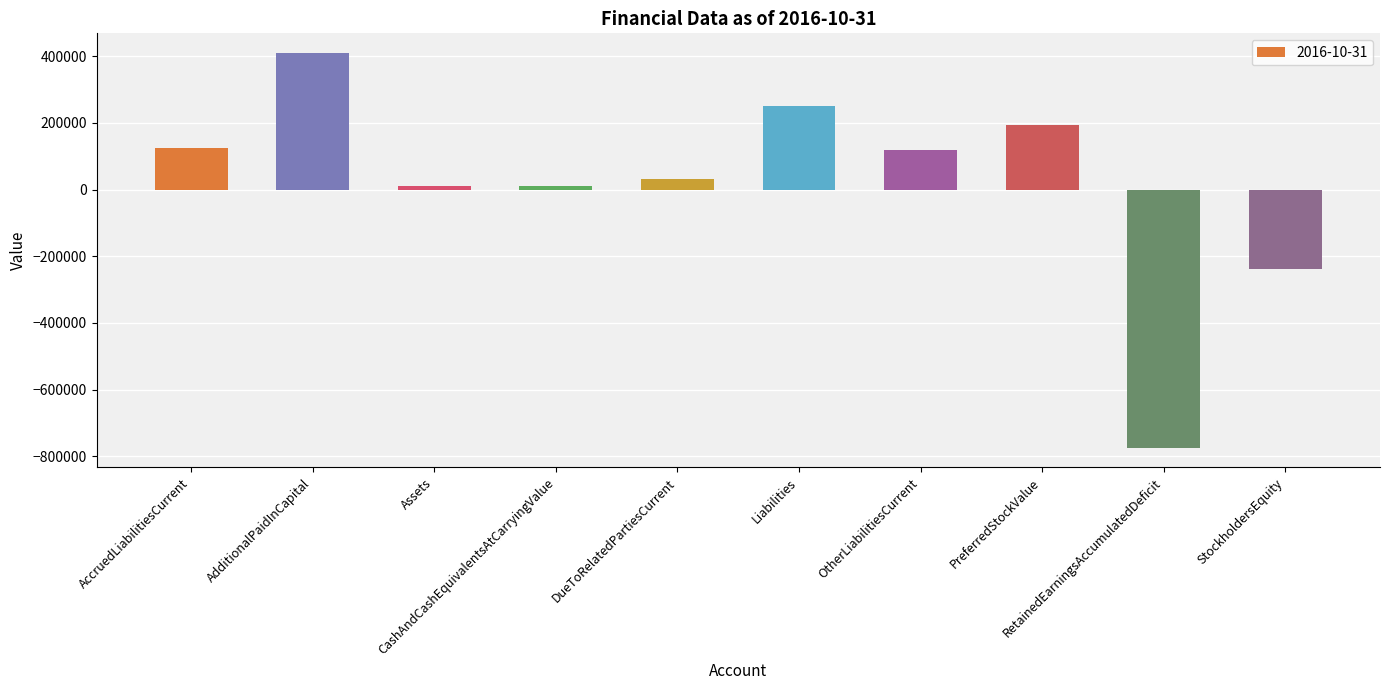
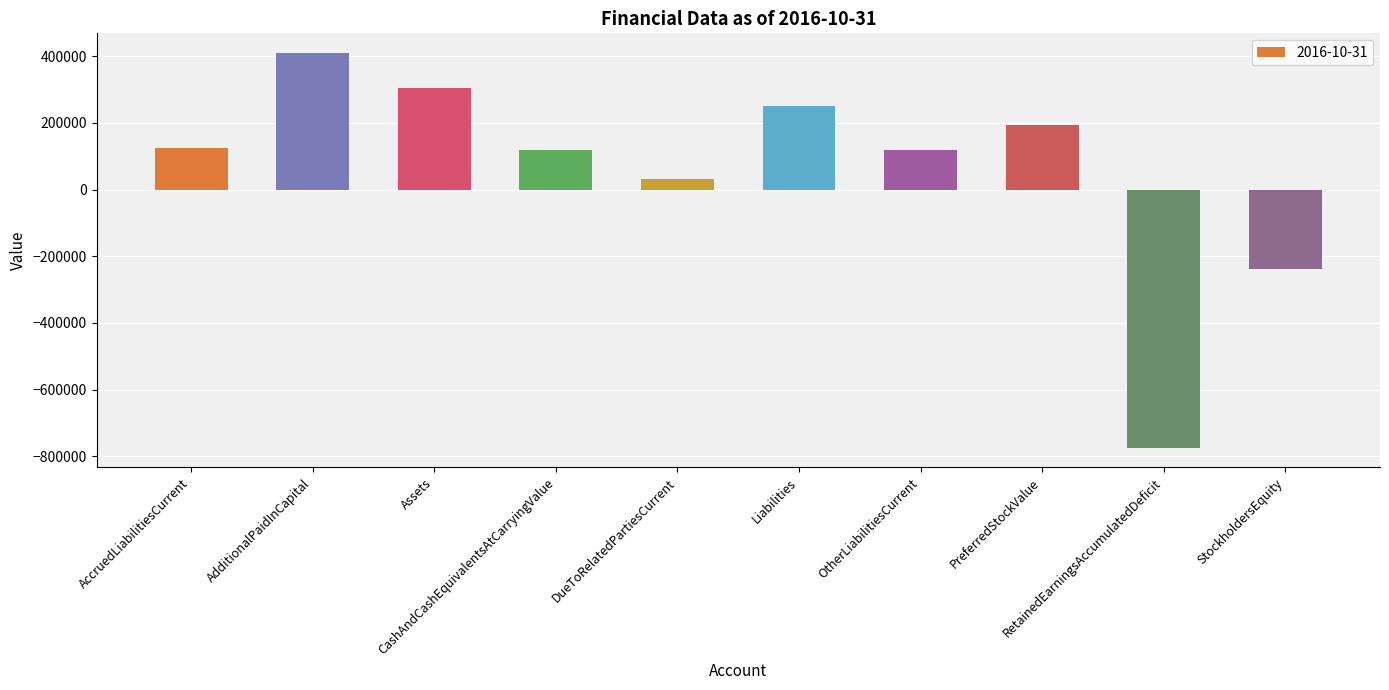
  {
    "AccruedLiabilitiesCurrent": 120000,
    "AdditionalPaidInCapital": 410000,
-   "Assets": 10000,
-   "CashAndCashEquivalentsAtCarryingValue": 10000,
+   "Assets": 310000,
+   "CashAndCashEquivalentsAtCarryingValue": 120000,
    "DueToRelatedPartiesCurrent": 30000,
    "Liabilities": 250000,
    "OtherLiabilitiesCurrent": 120000,
    "PreferredStockValue": 190000,
    "RetainedEarningsAccumulatedDeficit": -770000,
    "StockholdersEquity": -240000
  }
